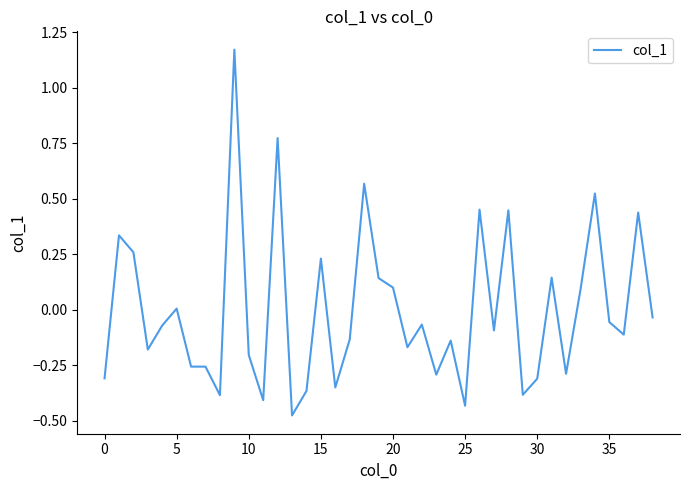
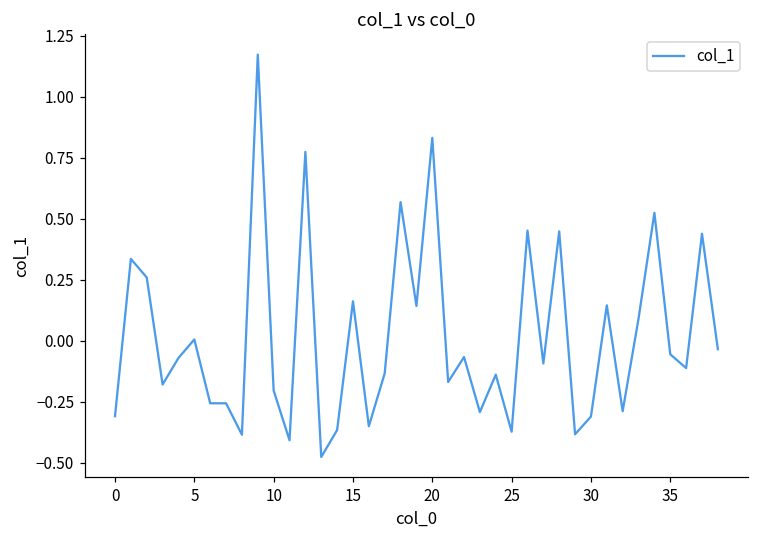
  {
    "0": -0.31,
    "5": 0.01,
    "10": -0.20,
-   "15": 0.23,
-   "20": 0.10,
-   "25": -0.43,
+   "15": 0.16,
+   "20": 0.83,
+   "25": -0.37,
    "30": -0.31,
    "35": -0.06
  }
